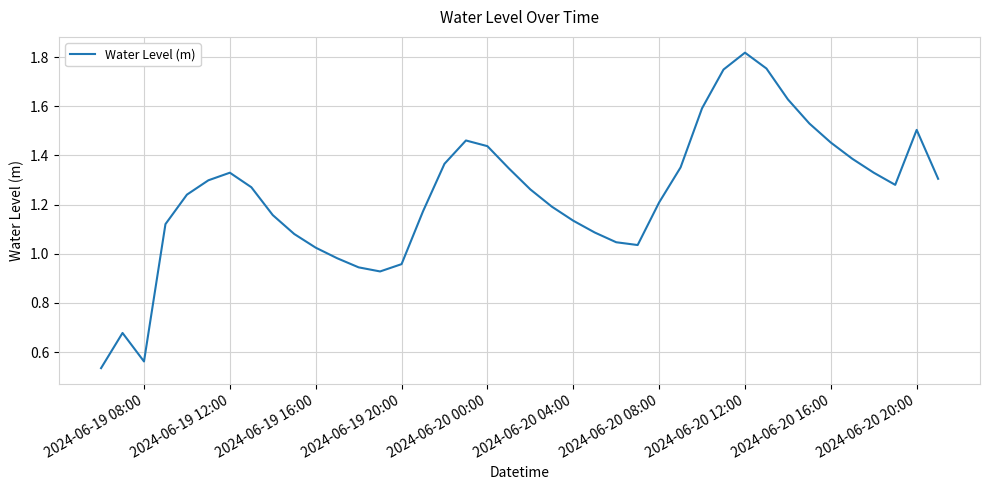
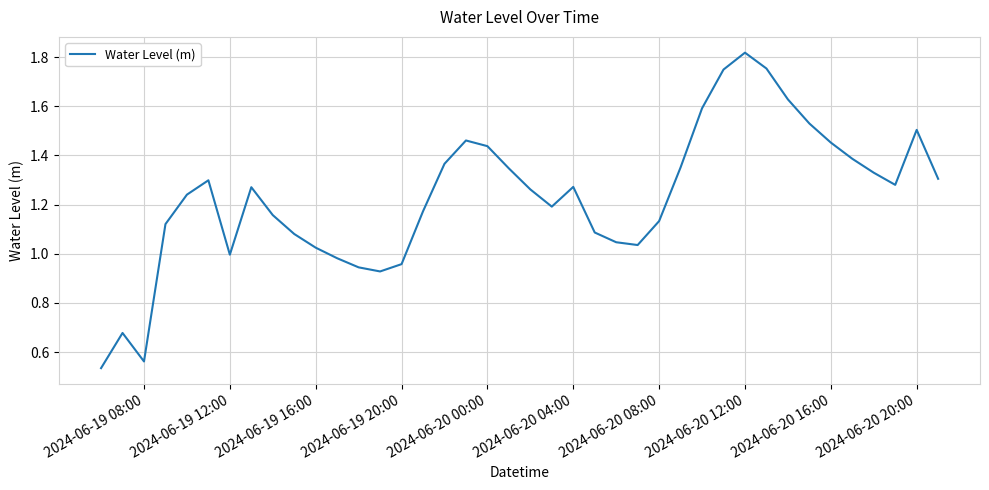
  {
    "2024-06-19 08:00": 0.56,
-   "2024-06-19 12:00": 1.33,
+   "2024-06-19 12:00": 1.00,
    "2024-06-19 16:00": 1.02,
    "2024-06-19 20:00": 0.96,
    "2024-06-20 00:00": 1.44,
-   "2024-06-20 04:00": 1.13,
-   "2024-06-20 08:00": 1.21,
+   "2024-06-20 04:00": 1.27,
+   "2024-06-20 08:00": 1.13,
    "2024-06-20 12:00": 1.82,
    "2024-06-20 16:00": 1.45,
    "2024-06-20 20:00": 1.50
  }
